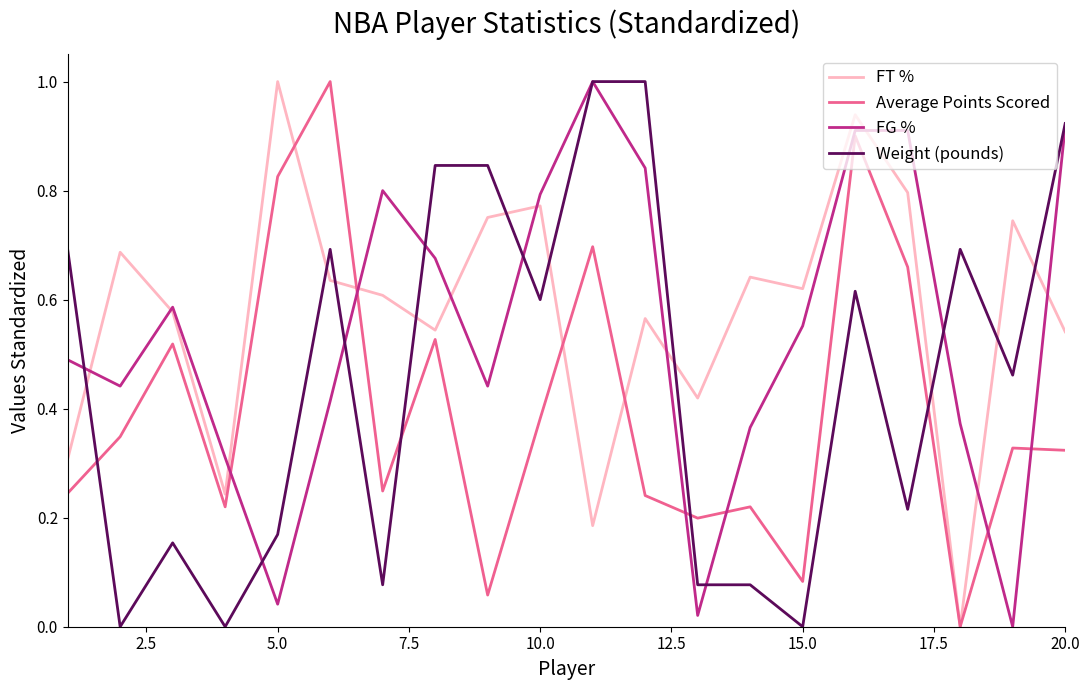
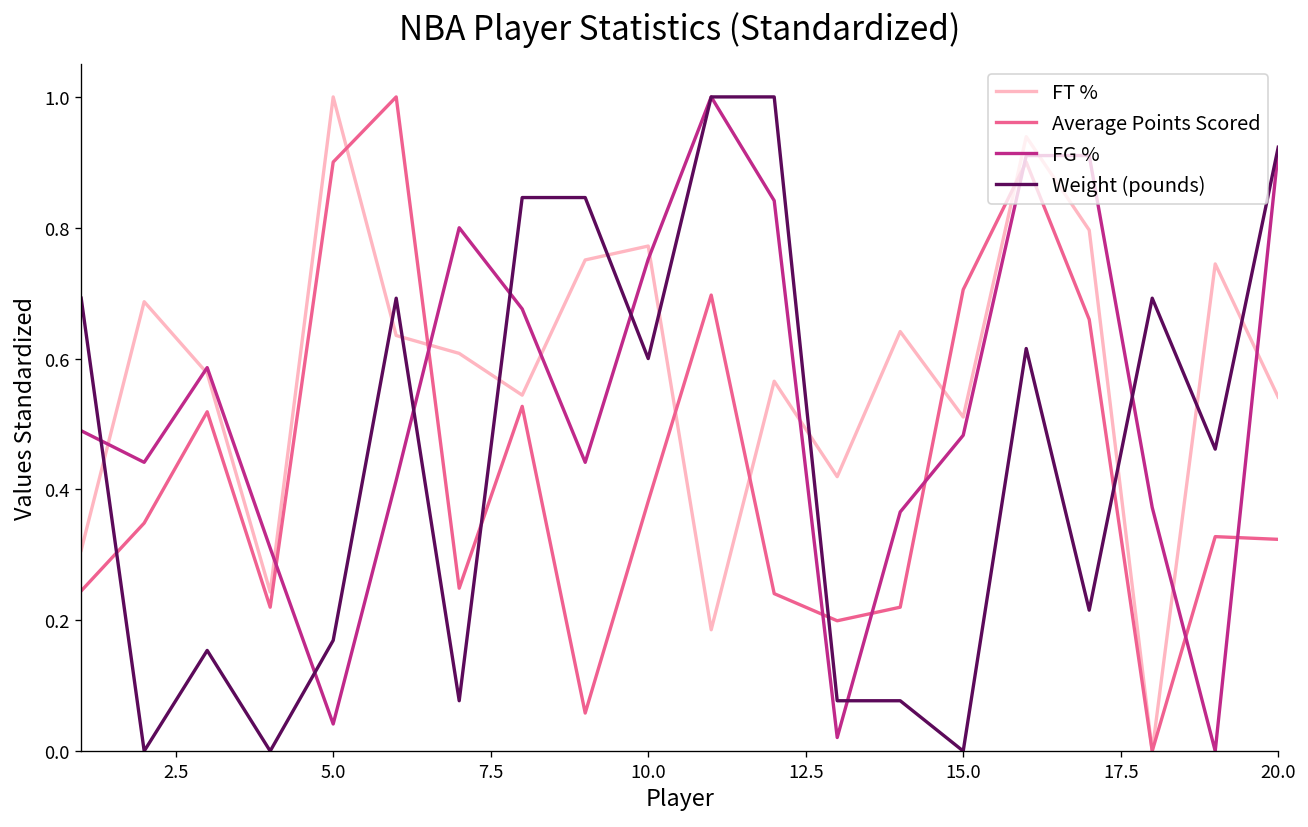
  {
    "FT %": {
      "5.0": 1.00,
      "10.0": 0.77,
-     "15.0": 0.62,
+     "15.0": 0.51,
      "20.0": 0.54
    },
    "Average Points Scored": {
-     "5.0": 0.83,
+     "5.0": 0.90,
      "10.0": 0.38,
-     "15.0": 0.08,
+     "15.0": 0.71,
      "20.0": 0.32
    },
    "FG %": {
      "5.0": 0.04,
-     "10.0": 0.79,
-     "15.0": 0.55,
+     "10.0": 0.75,
+     "15.0": 0.48,
      "20.0": 0.92
    },
    "Weight (pounds)": {
      "5.0": 0.17,
      "10.0": 0.60,
      "15.0": 0.00,
      "20.0": 0.92
    }
  }
